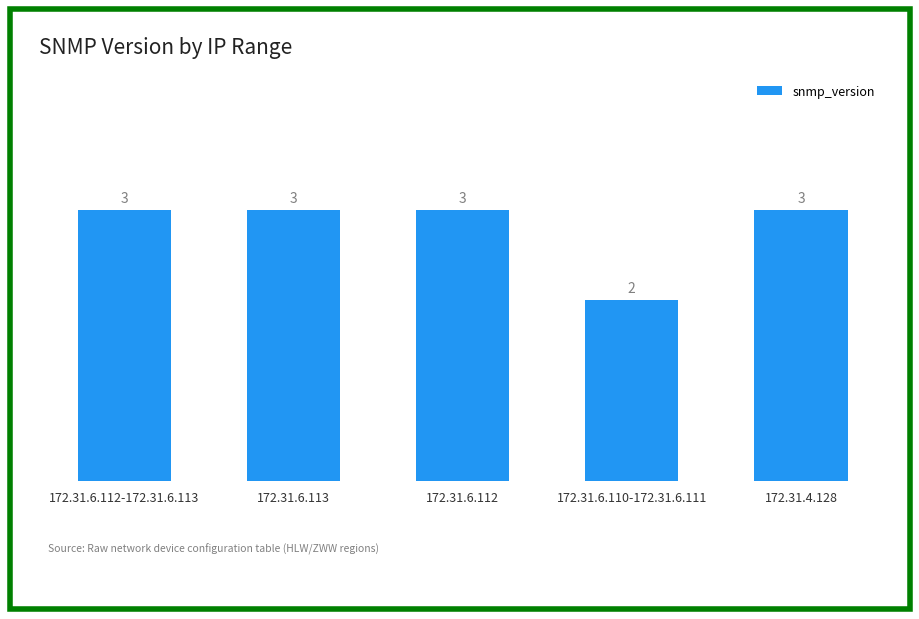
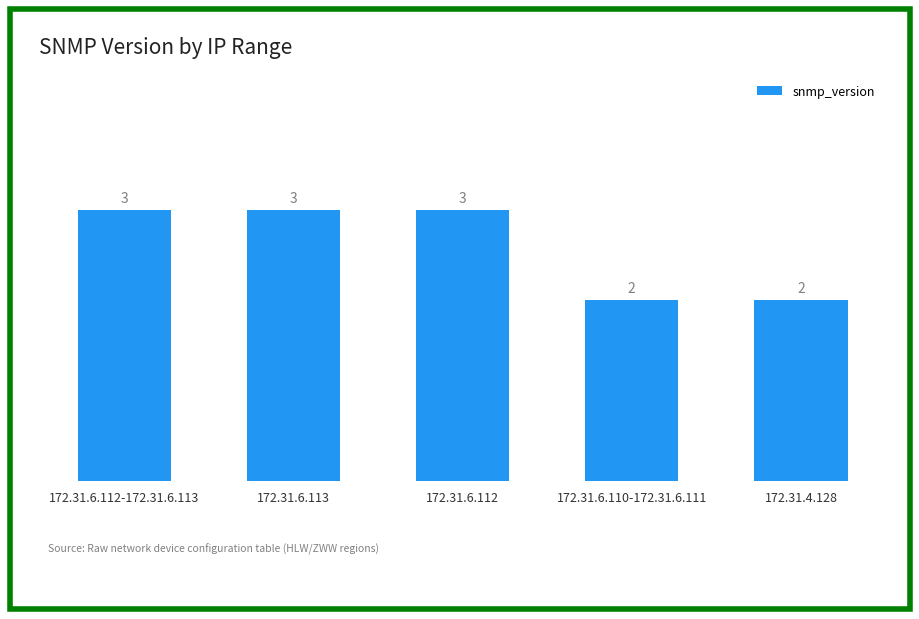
  {
    "172.31.6.112-172.31.6.113": 3,
    "172.31.6.113": 3,
    "172.31.6.112": 3,
    "172.31.6.110-172.31.6.111": 2,
-   "172.31.4.128": 3
+   "172.31.4.128": 2
  }
